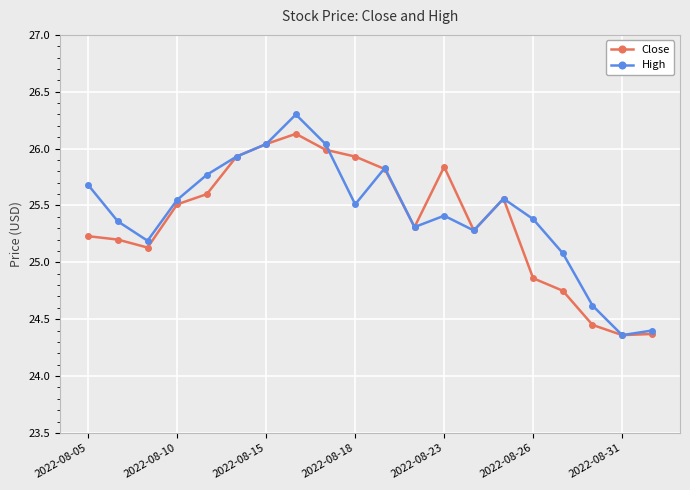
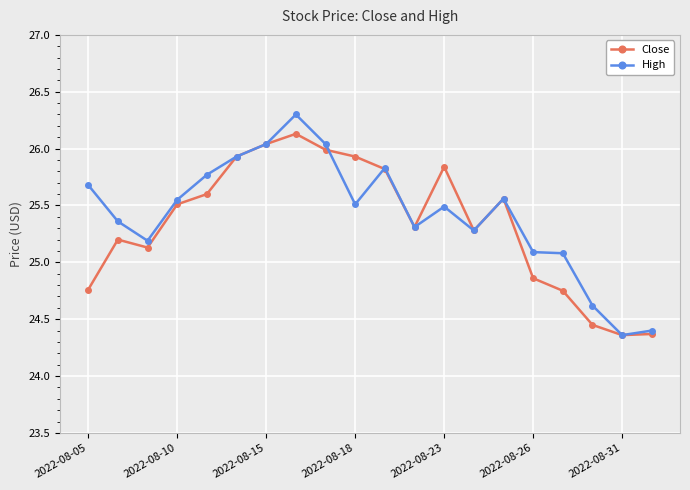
  {
    "Close": {
-     "2022-08-05": 25.23,
+     "2022-08-05": 24.76,
      "2022-08-10": 25.51,
      "2022-08-18": 25.93,
      "2022-08-23": 25.84,
      "2022-08-26": 24.86
    },
    "High": {
      "2022-08-05": 25.68,
      "2022-08-10": 25.55,
      "2022-08-18": 25.51,
-     "2022-08-23": 25.41,
-     "2022-08-26": 25.38
+     "2022-08-23": 25.49,
+     "2022-08-26": 25.09
    }
  }
